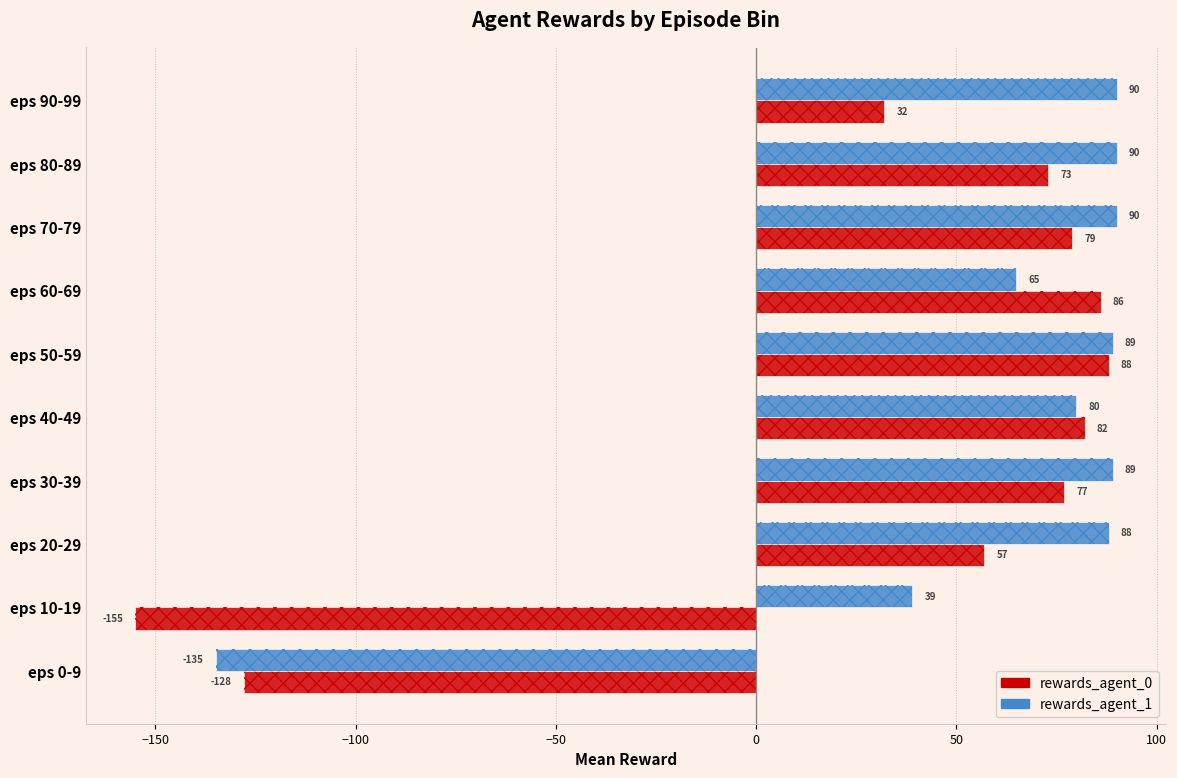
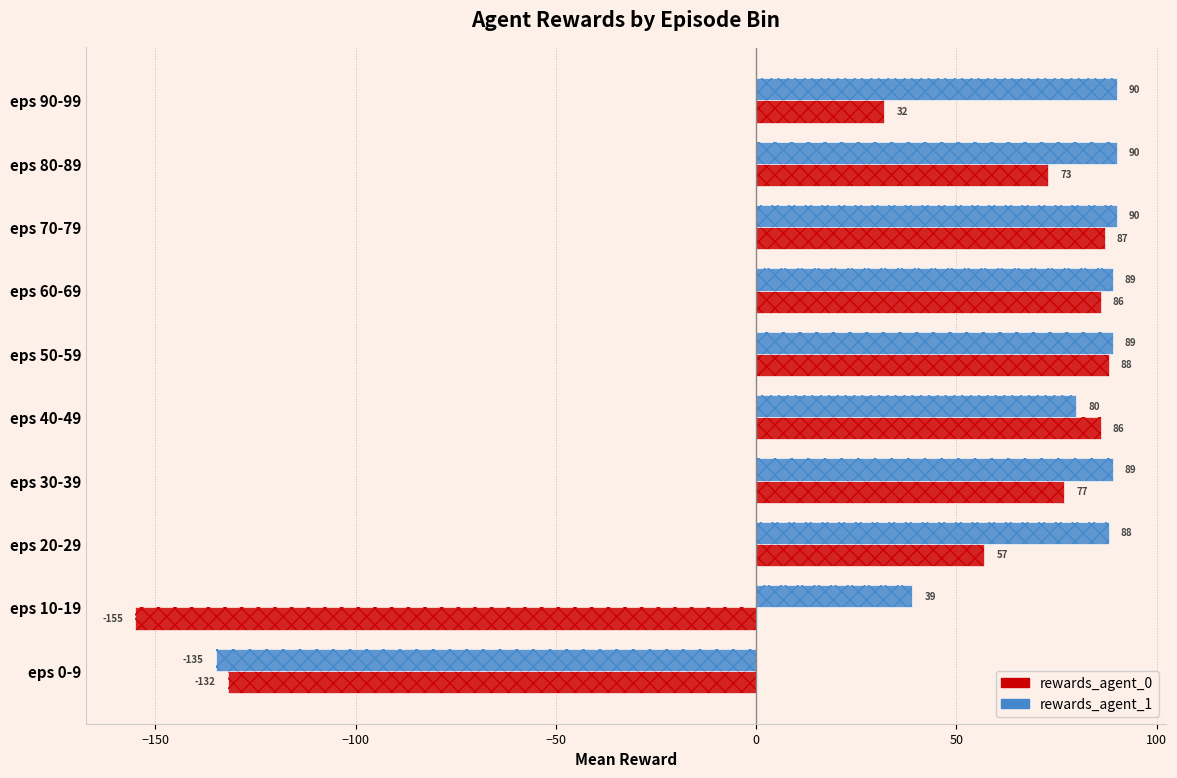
  {
    "rewards_agent_0": {
      "eps 90-99": 32,
      "eps 80-89": 73,
-     "eps 70-79": 79,
+     "eps 70-79": 87,
      "eps 60-69": 86,
      "eps 50-59": 88,
-     "eps 40-49": 82,
+     "eps 40-49": 86,
      "eps 30-39": 77,
      "eps 20-29": 57,
      "eps 10-19": -155,
-     "eps 0-9": -128
+     "eps 0-9": -132
    },
    "rewards_agent_1": {
      "eps 90-99": 90,
      "eps 80-89": 90,
      "eps 70-79": 90,
-     "eps 60-69": 65,
+     "eps 60-69": 89,
      "eps 50-59": 89,
      "eps 40-49": 80,
      "eps 30-39": 89,
      "eps 20-29": 88,
      "eps 10-19": 39,
      "eps 0-9": -135
    }
  }
